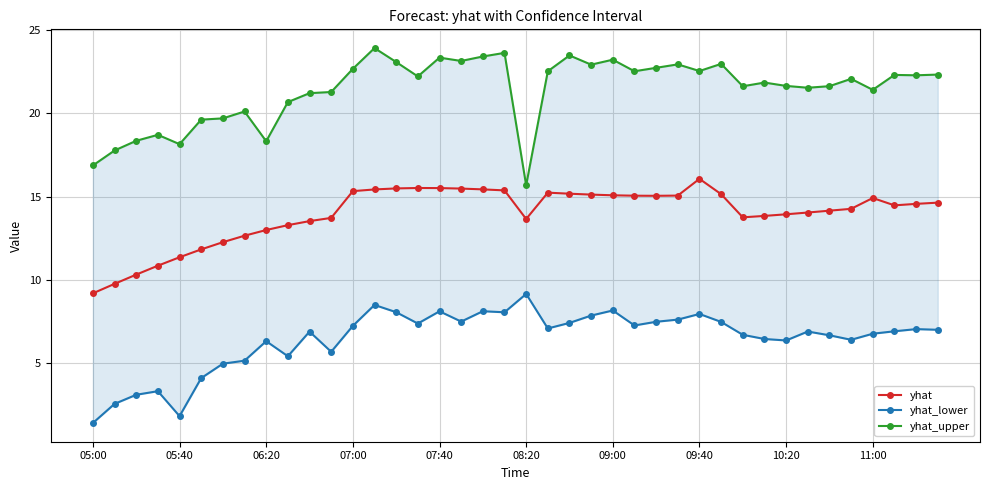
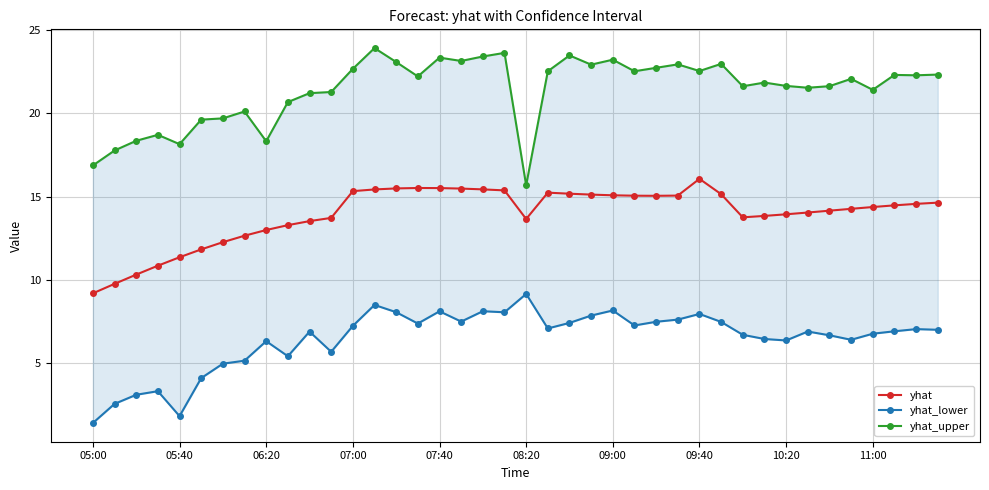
  {
    "yhat": {
      "05:00": 9.2,
      "05:40": 11.4,
      "06:20": 13.0,
      "07:00": 15.3,
      "07:40": 15.5,
      "08:20": 13.7,
      "09:00": 15.1,
      "09:40": 16.1,
      "10:20": 13.9,
-     "11:00": 14.9
+     "11:00": 14.4
    },
    "yhat_lower": {
      "05:00": 1.4,
      "05:40": 1.8,
      "06:20": 6.3,
      "07:00": 7.2,
      "07:40": 8.1,
      "08:20": 9.2,
      "09:00": 8.2,
      "09:40": 8.0,
      "10:20": 6.4,
      "11:00": 6.8
    },
    "yhat_upper": {
      "05:00": 16.9,
      "05:40": 18.1,
      "06:20": 18.3,
      "07:00": 22.7,
      "07:40": 23.3,
      "08:20": 15.7,
      "09:00": 23.2,
      "09:40": 22.5,
      "10:20": 21.6,
      "11:00": 21.4
    }
  }
